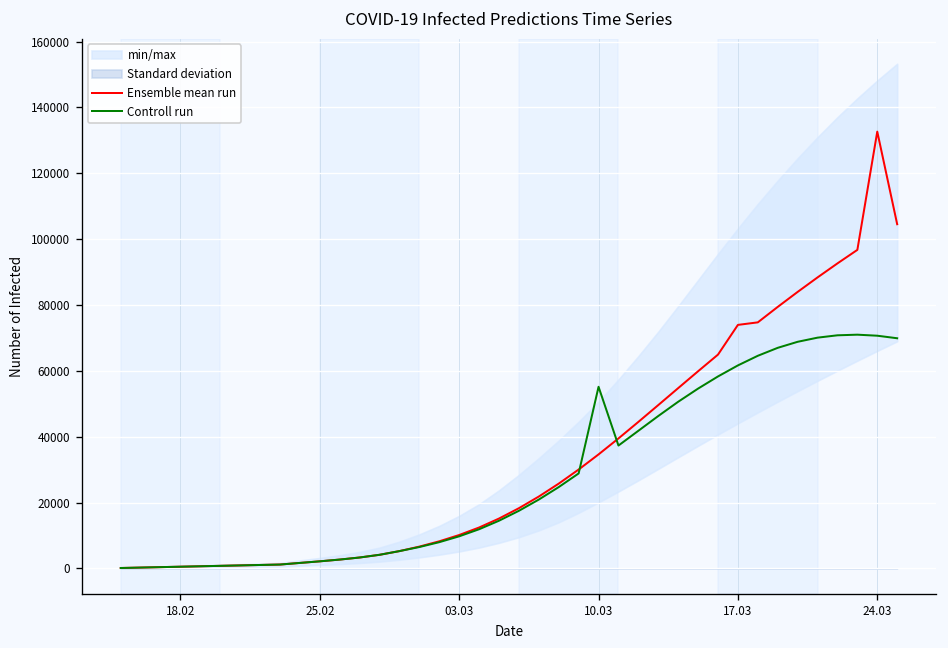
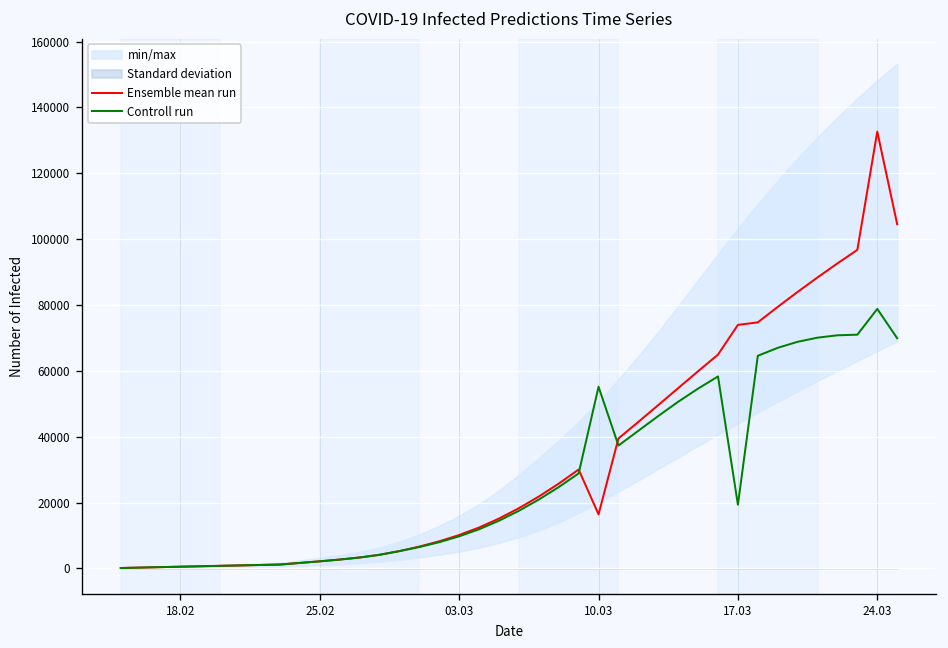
  {
    "Ensemble mean run": {
-     "10.03": 35000,
+     "10.03": 16000,
      "17.03": 74000,
      "24.03": 133000
    },
    "Controll run": {
      "10.03": 55000,
-     "17.03": 62000,
-     "24.03": 71000
+     "17.03": 19000,
+     "24.03": 79000
    }
  }
